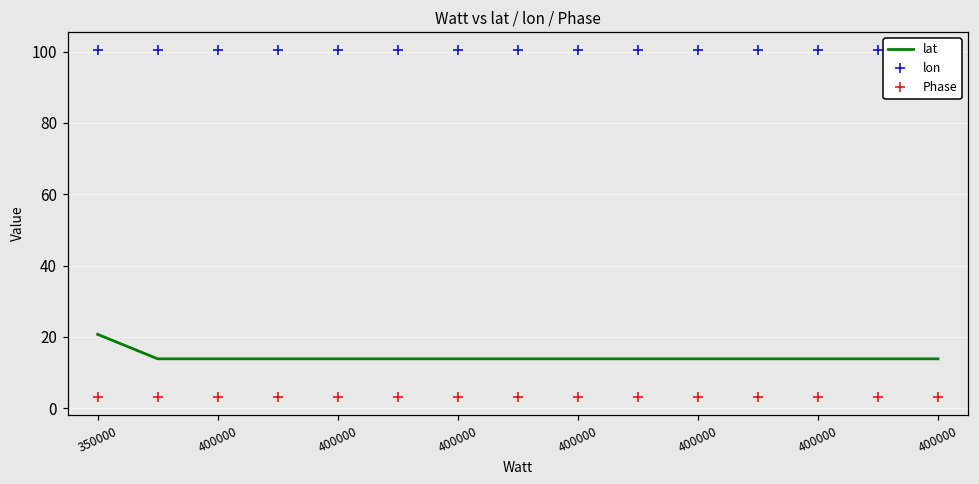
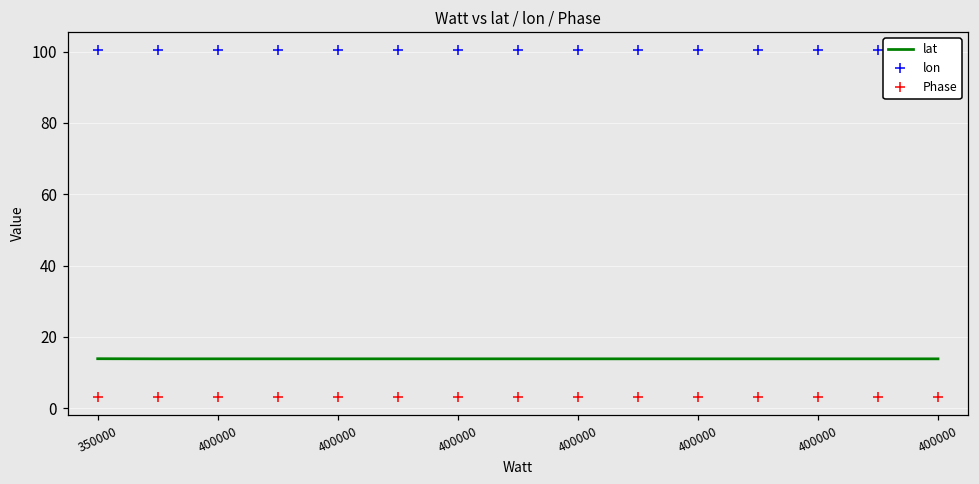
  {
    "lat": {
-     "350000": 21
+     "350000": 14
    },
    "lon": {
      "350000": 101
    },
    "Phase": {
      "350000": 3
    }
  }
